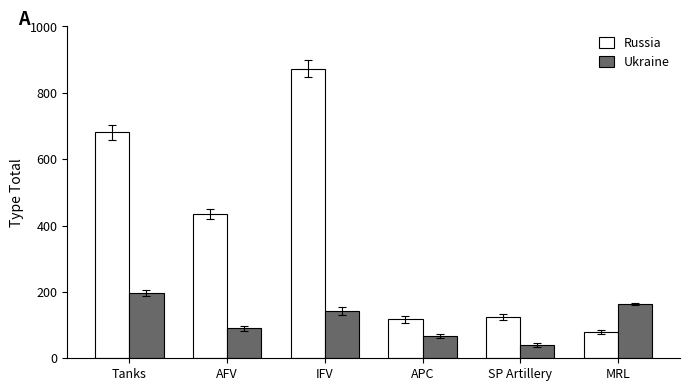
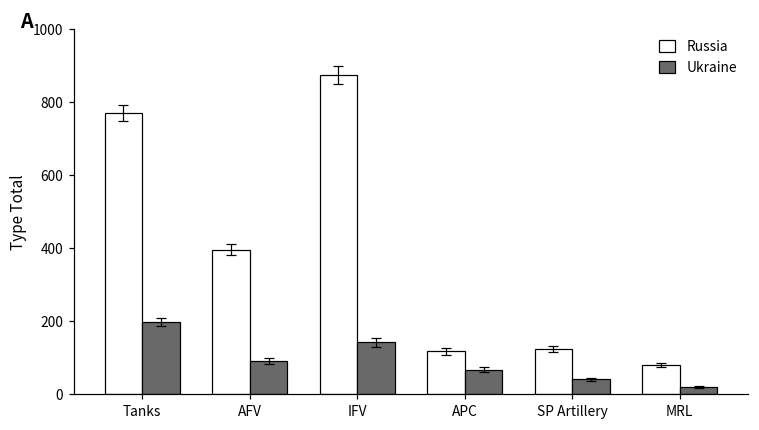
  {
    "Russia": {
-     "Tanks": 680,
-     "AFV": 440,
+     "Tanks": 770,
+     "AFV": 400,
      "IFV": 870,
      "APC": 120,
      "SP Artillery": 120,
      "MRL": 80
    },
    "Ukraine": {
      "Tanks": 200,
      "AFV": 90,
      "IFV": 140,
      "APC": 70,
      "SP Artillery": 40,
-     "MRL": 160
+     "MRL": 20
    }
  }
